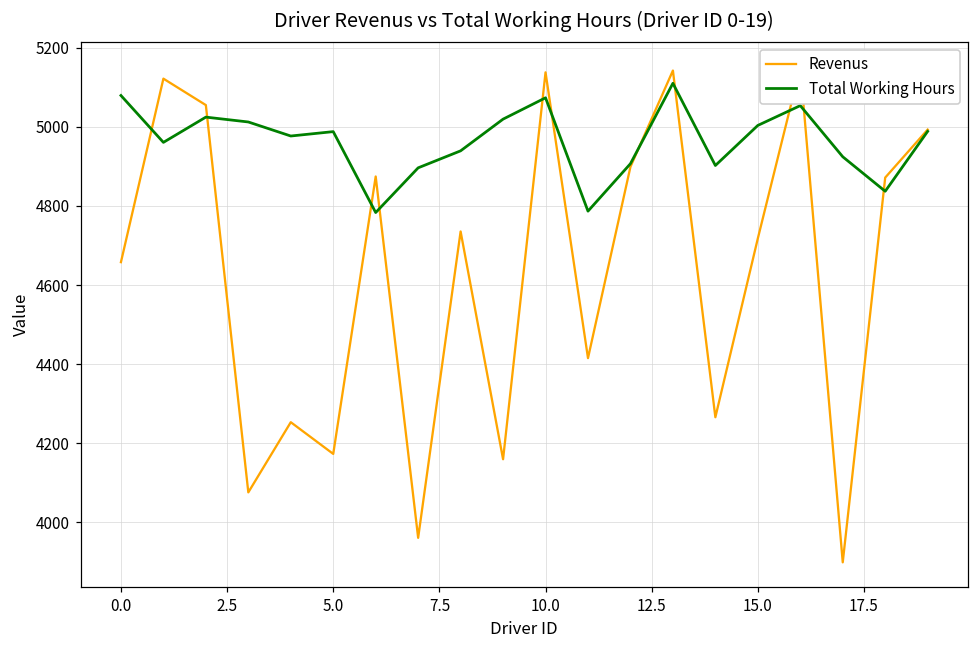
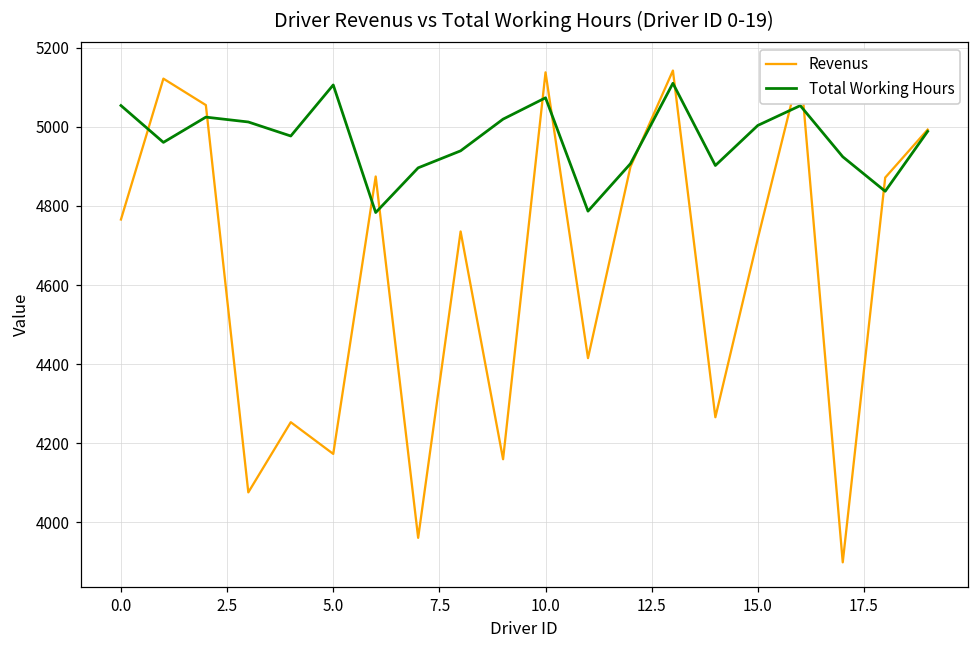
  {
    "Revenus": {
-     "0.0": 4660,
+     "0.0": 4770,
      "5.0": 4170,
      "10.0": 5140,
      "15.0": 4720
    },
    "Total Working Hours": {
-     "0.0": 5080,
-     "5.0": 4990,
+     "0.0": 5050,
+     "5.0": 5110,
      "10.0": 5070,
      "15.0": 5000
    }
  }
